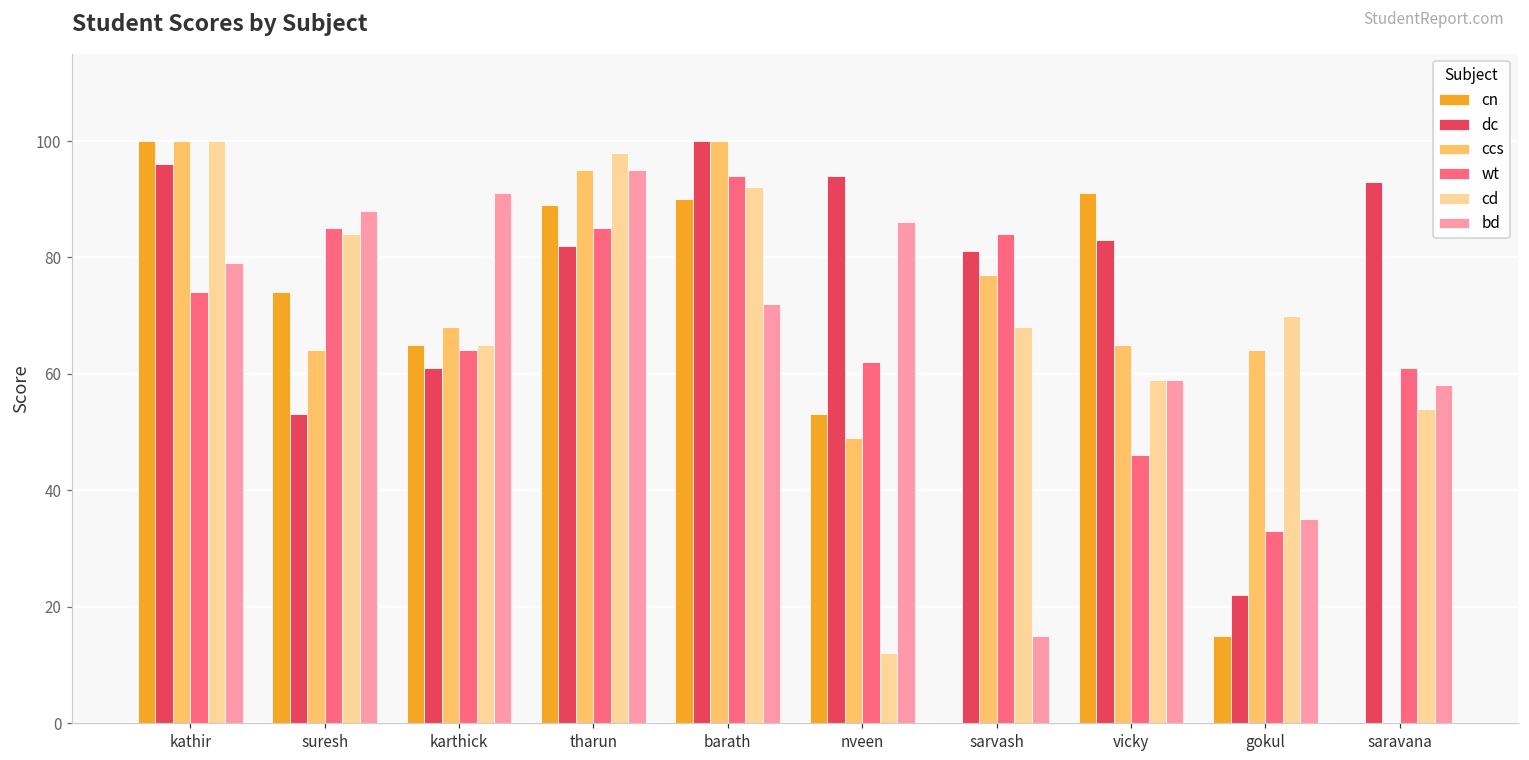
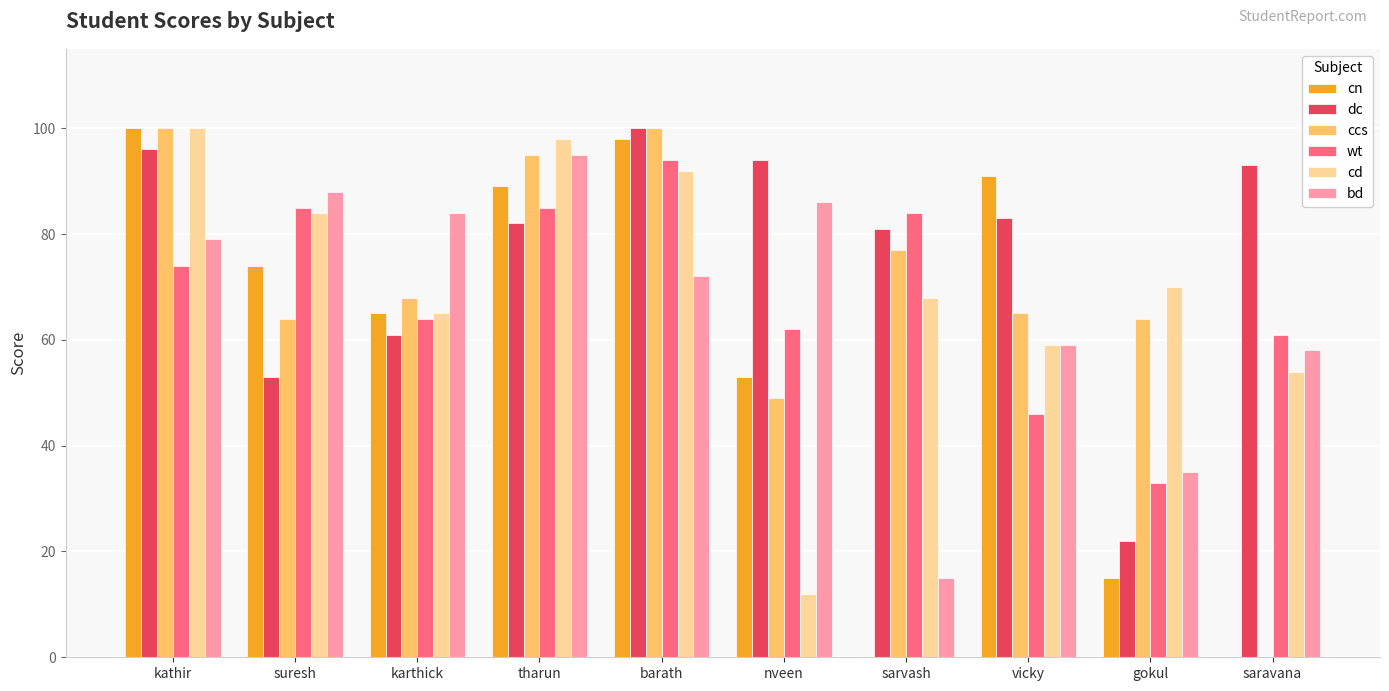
  {
    "cn": {
      "kathir": 100,
      "suresh": 74,
      "karthick": 65,
      "tharun": 89,
-     "barath": 90,
+     "barath": 98,
      "nveen": 53,
      "sarvash": 0,
      "vicky": 91,
      "gokul": 15,
      "saravana": 0
    },
    "bd": {
      "kathir": 79,
      "suresh": 88,
-     "karthick": 91,
+     "karthick": 84,
      "tharun": 95,
      "barath": 72,
      "nveen": 86,
      "sarvash": 15,
      "vicky": 59,
      "gokul": 35,
      "saravana": 58
    }
  }
